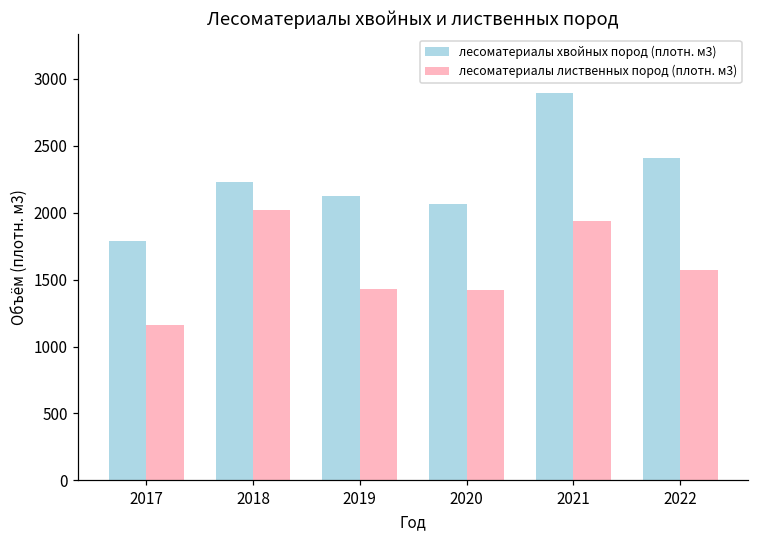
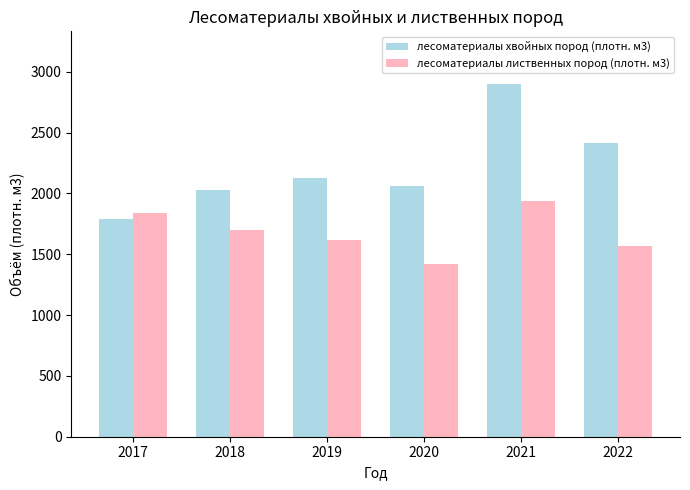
  {
    "лесоматериалы хвойных пород (плотн. м3)": {
      "2017": 1790,
-     "2018": 2230,
+     "2018": 2030,
      "2019": 2120,
      "2020": 2060,
      "2021": 2900,
      "2022": 2410
    },
    "лесоматериалы лиственных пород (плотн. м3)": {
-     "2017": 1160,
-     "2018": 2020,
-     "2019": 1430,
+     "2017": 1840,
+     "2018": 1700,
+     "2019": 1620,
      "2020": 1420,
      "2021": 1940,
      "2022": 1570
    }
  }
